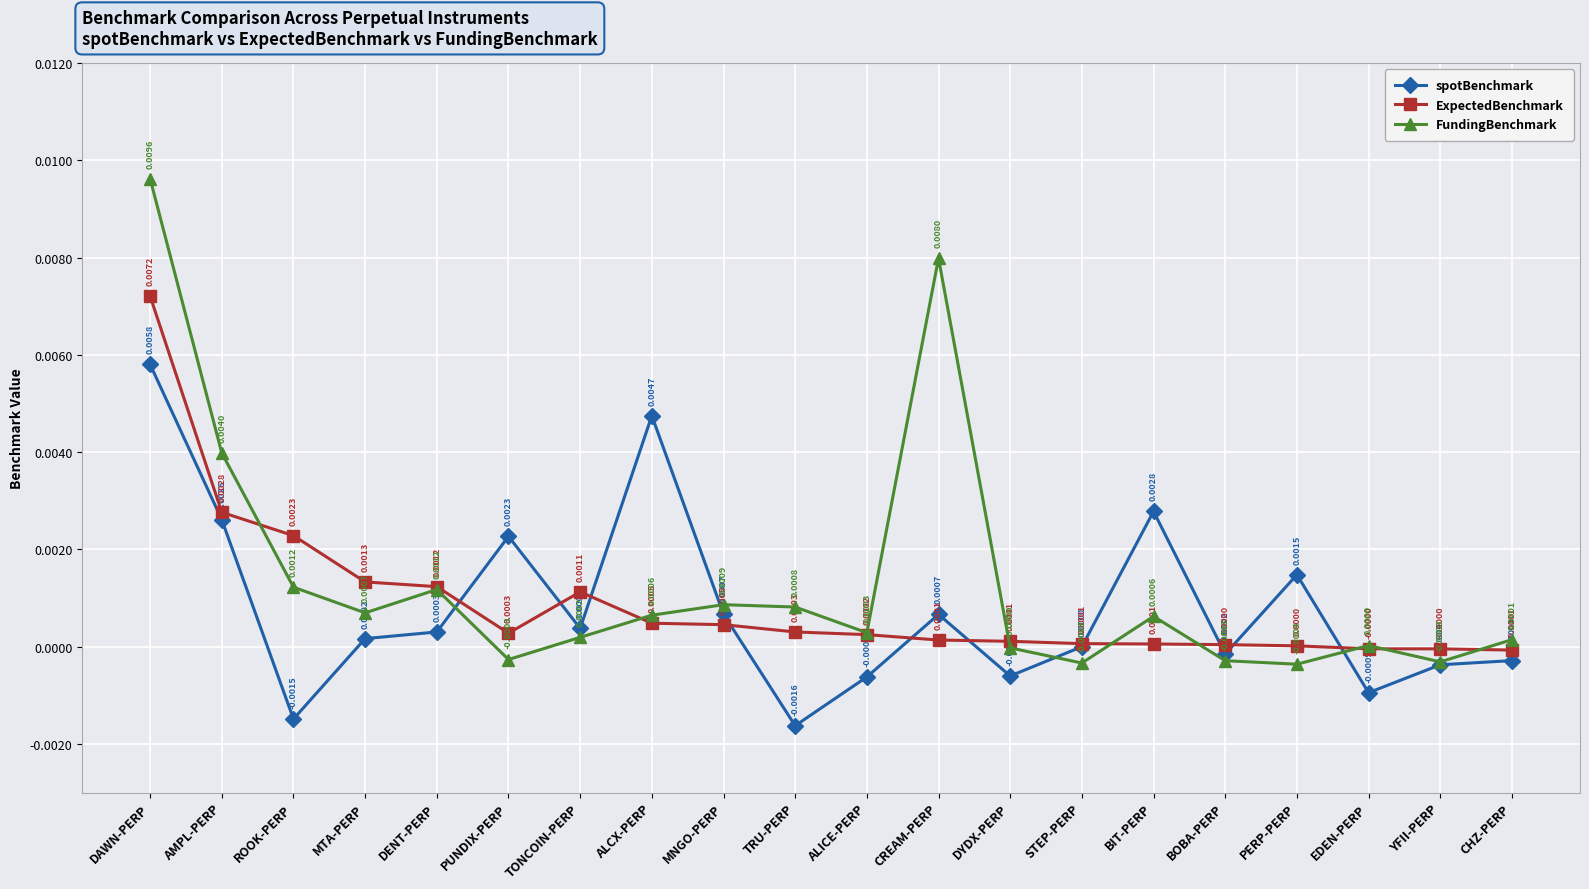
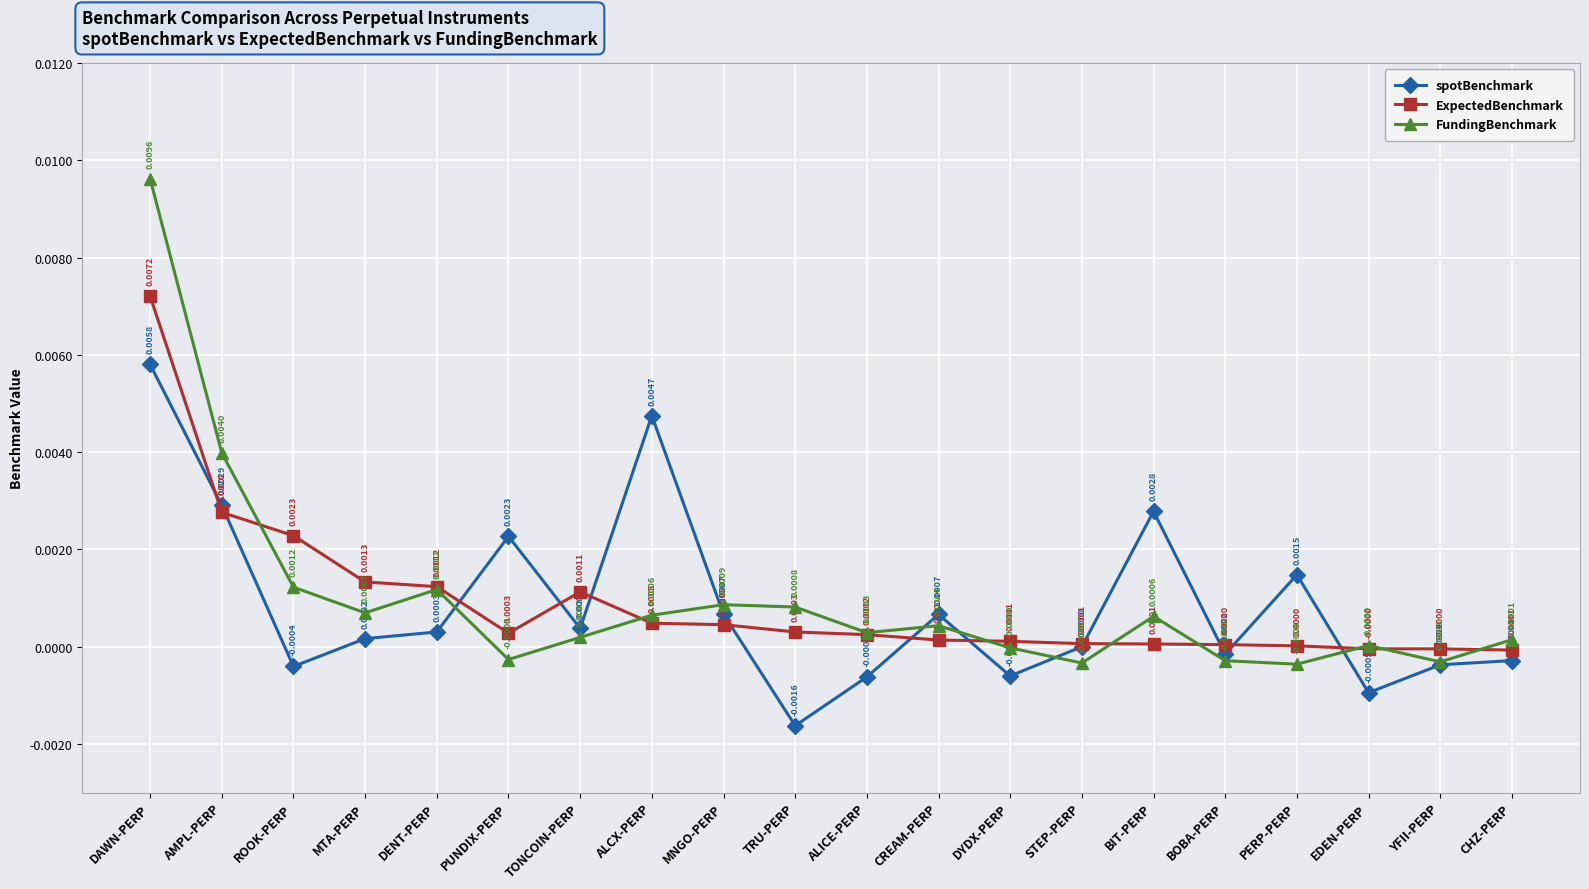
  {
    "spotBenchmark": {
      "DAWN-PERP": 0.0058,
-     "AMPL-PERP": 0.0026,
-     "ROOK-PERP": -0.0015,
+     "AMPL-PERP": 0.0029,
+     "ROOK-PERP": -0.0004,
      "DENT-PERP": 0.0003,
      "PUNDIX-PERP": 0.0023,
      "ALCX-PERP": 0.0047,
      "TRU-PERP": -0.0016,
      "CREAM-PERP": 0.0007,
      "BIT-PERP": 0.0028,
      "PERP-PERP": 0.0015
    },
    "ExpectedBenchmark": {
      "DAWN-PERP": 0.0072,
      "ROOK-PERP": 0.0023,
      "MTA-PERP": 0.0013,
      "TONCOIN-PERP": 0.0011
    },
    "FundingBenchmark": {
      "DAWN-PERP": 0.0096,
      "AMPL-PERP": 0.0040,
      "ROOK-PERP": 0.0012,
      "TRU-PERP": 0.0008,
-     "CREAM-PERP": 0.0080,
+     "CREAM-PERP": 0.0004,
      "BIT-PERP": 0.0006
    }
  }
